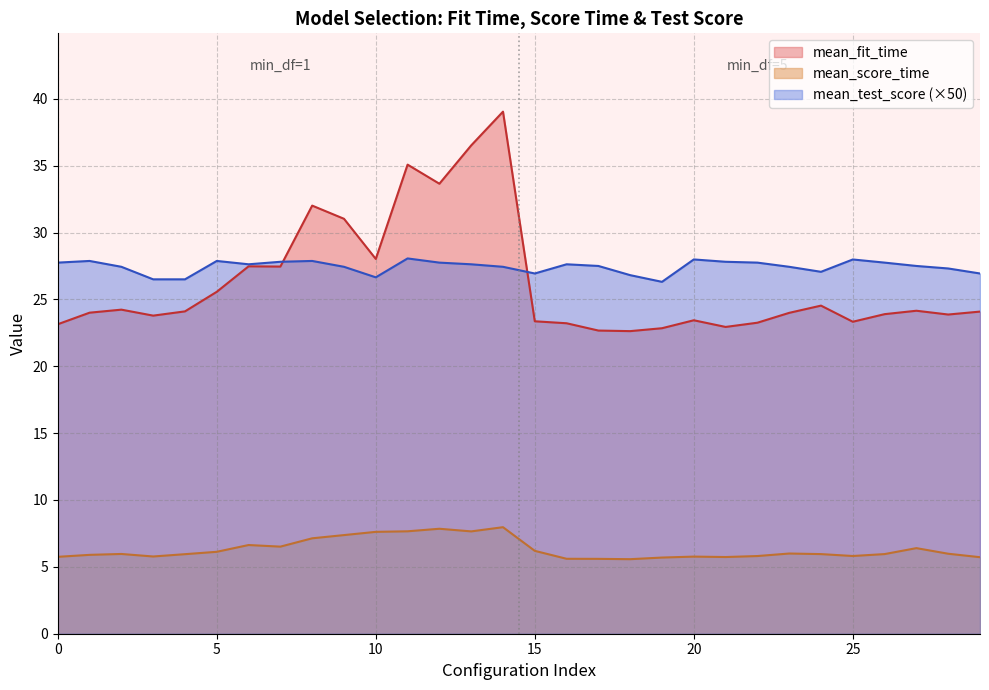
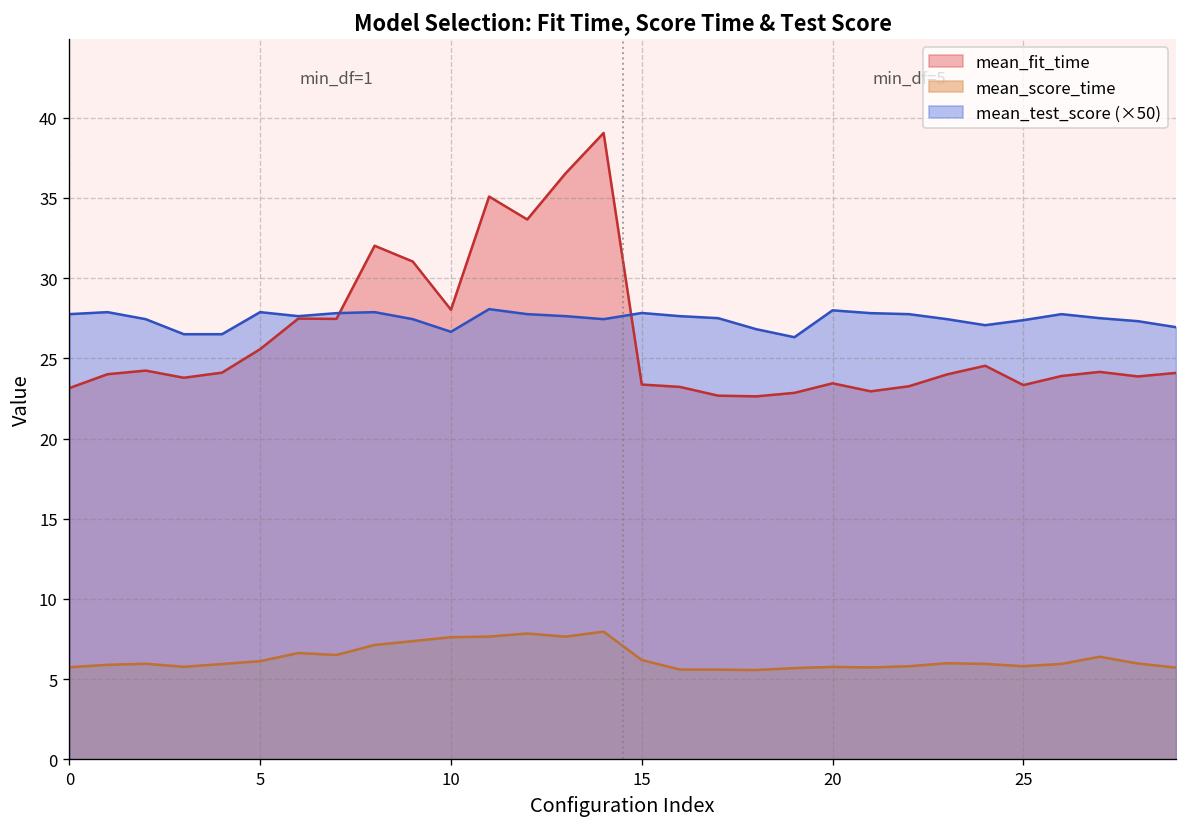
  {
    "mean_test_score (×50)": {
      "0": 27.8,
      "5": 27.9,
      "10": 26.7,
-     "15": 26.9,
+     "15": 27.8,
      "20": 28.0,
-     "25": 28.0
+     "25": 27.4
    }
  }
